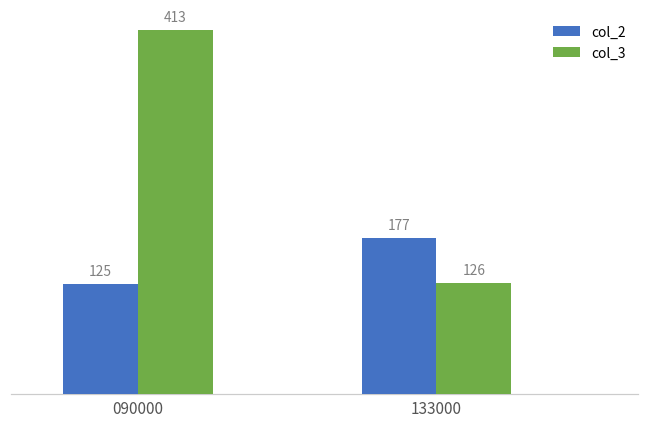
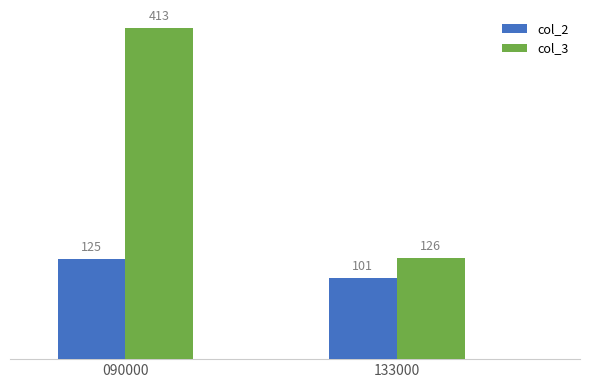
  {
    "col_2": {
      "090000": 125,
-     "133000": 177
+     "133000": 101
    },
    "col_3": {
      "090000": 413,
      "133000": 126
    }
  }
